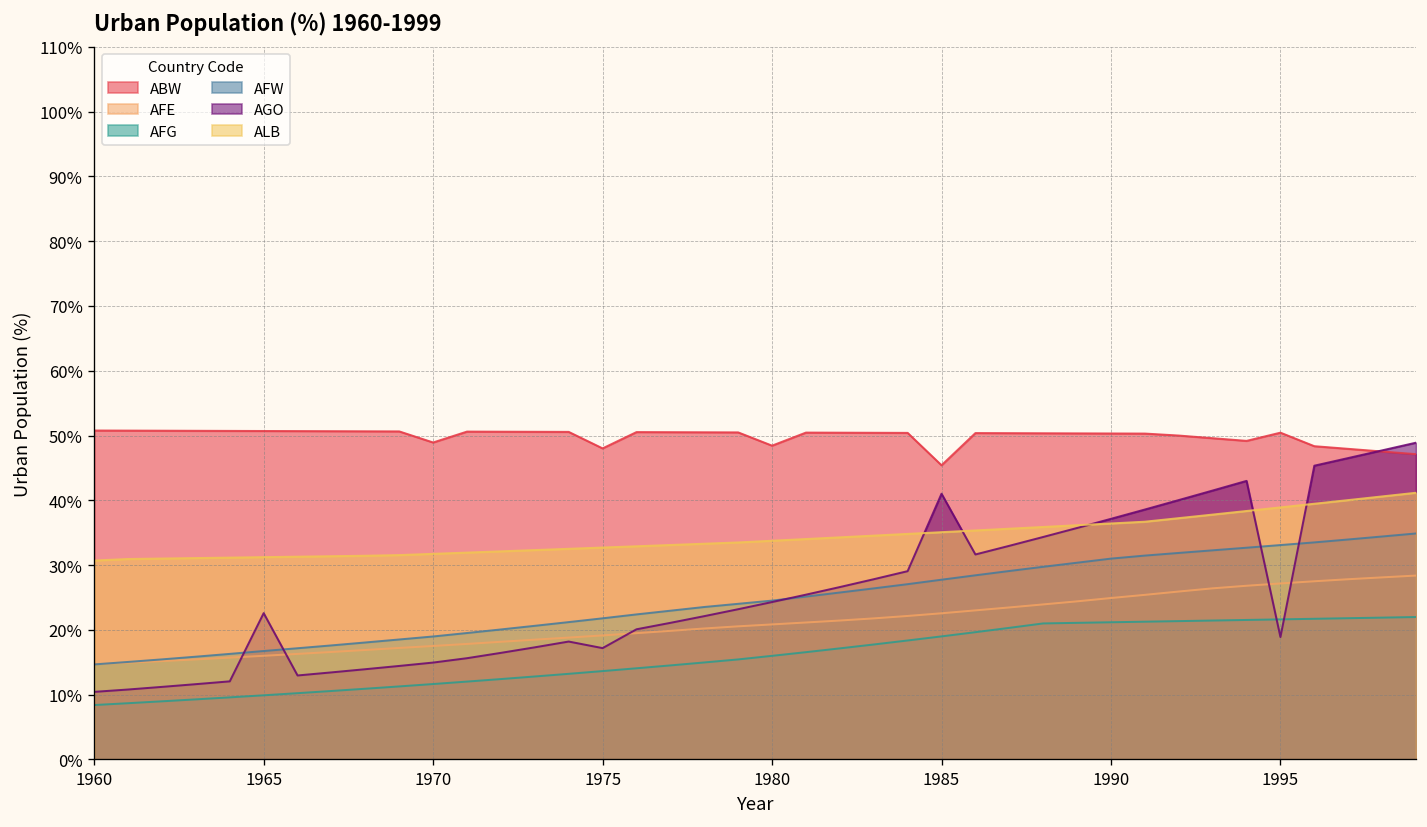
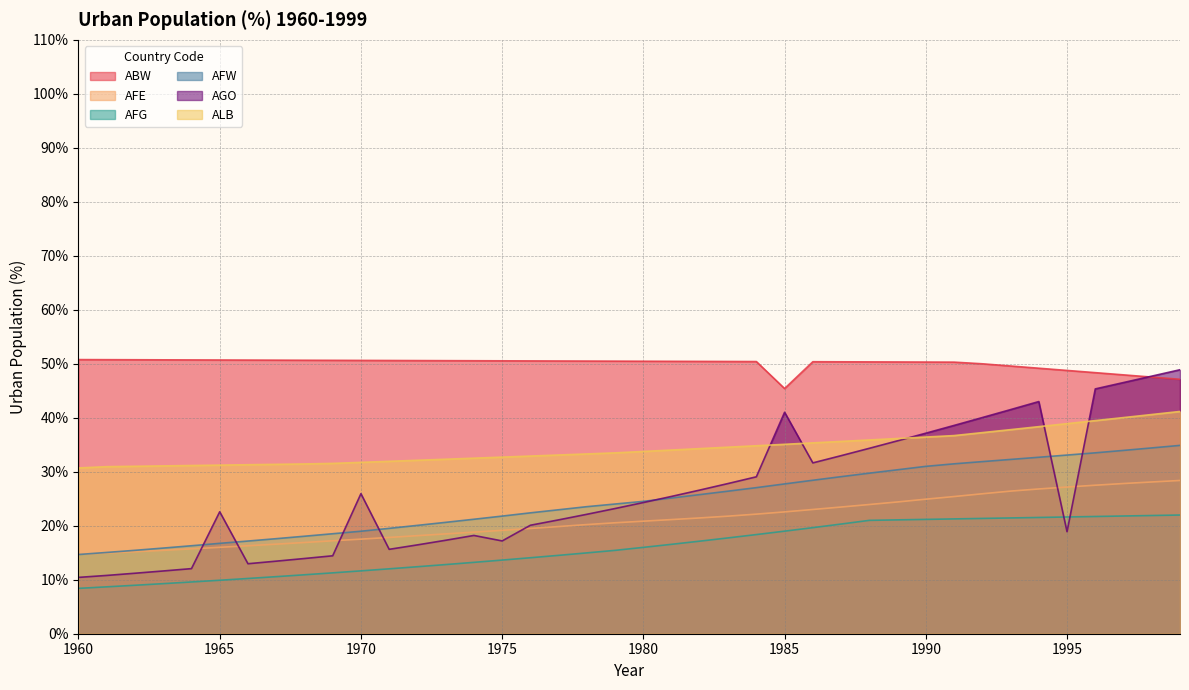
  {
    "ABW": {
      "1960": "51%",
      "1965": "51%",
-     "1970": "49%",
-     "1975": "48%",
-     "1980": "48%",
+     "1970": "51%",
+     "1975": "51%",
+     "1980": "50%",
      "1985": "45%",
      "1990": "50%",
-     "1995": "50%"
+     "1995": "49%"
    },
    "AGO": {
      "1960": "10%",
      "1965": "23%",
-     "1970": "15%",
+     "1970": "26%",
      "1975": "17%",
      "1985": "41%",
      "1990": "37%",
      "1995": "19%"
    }
  }
